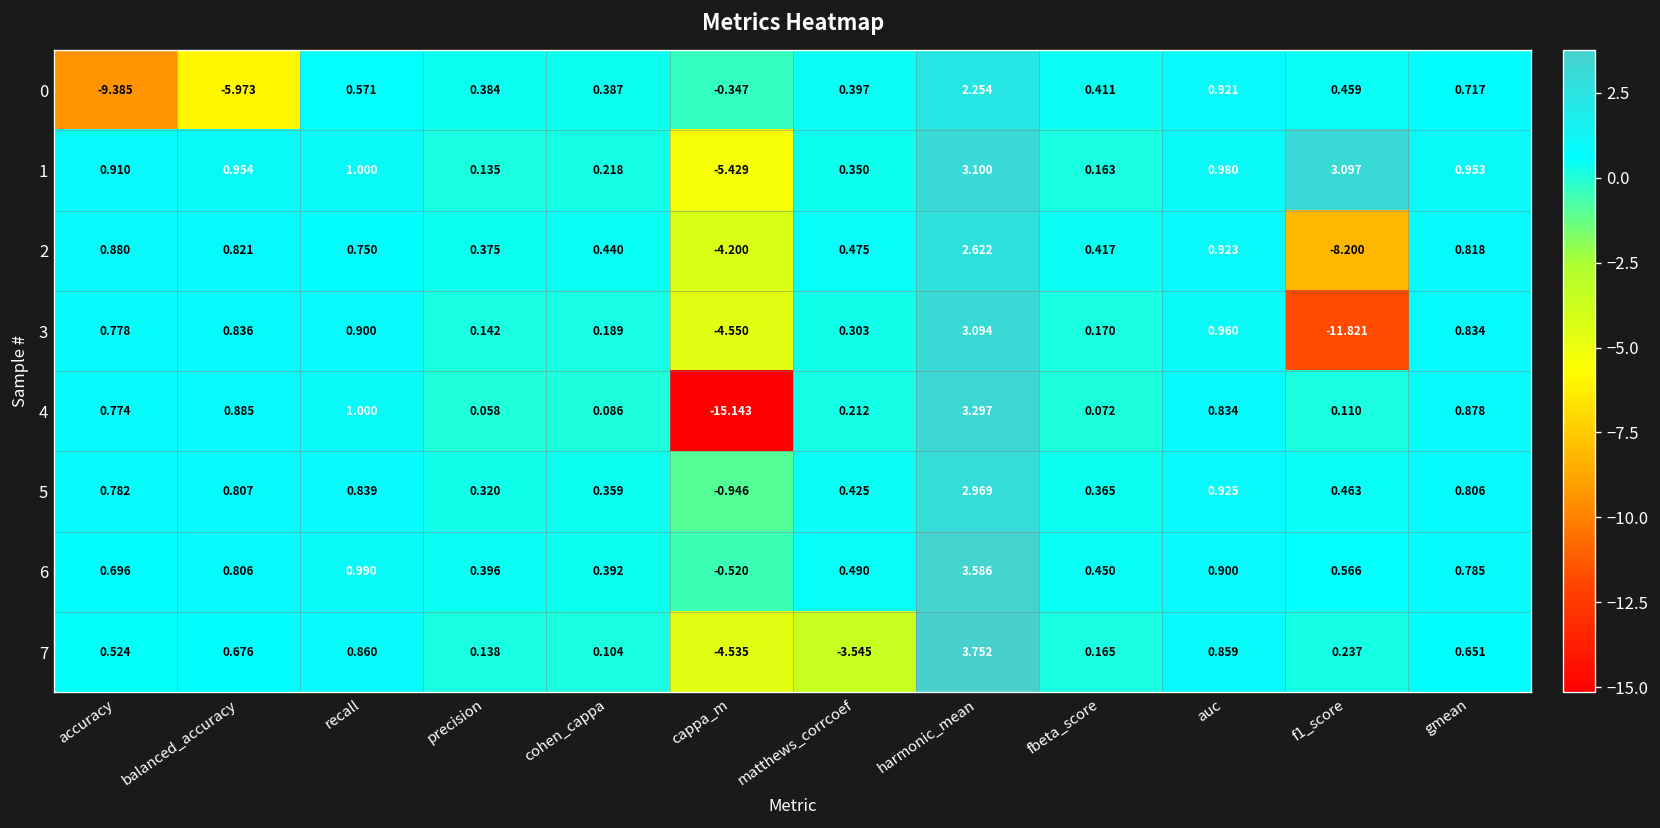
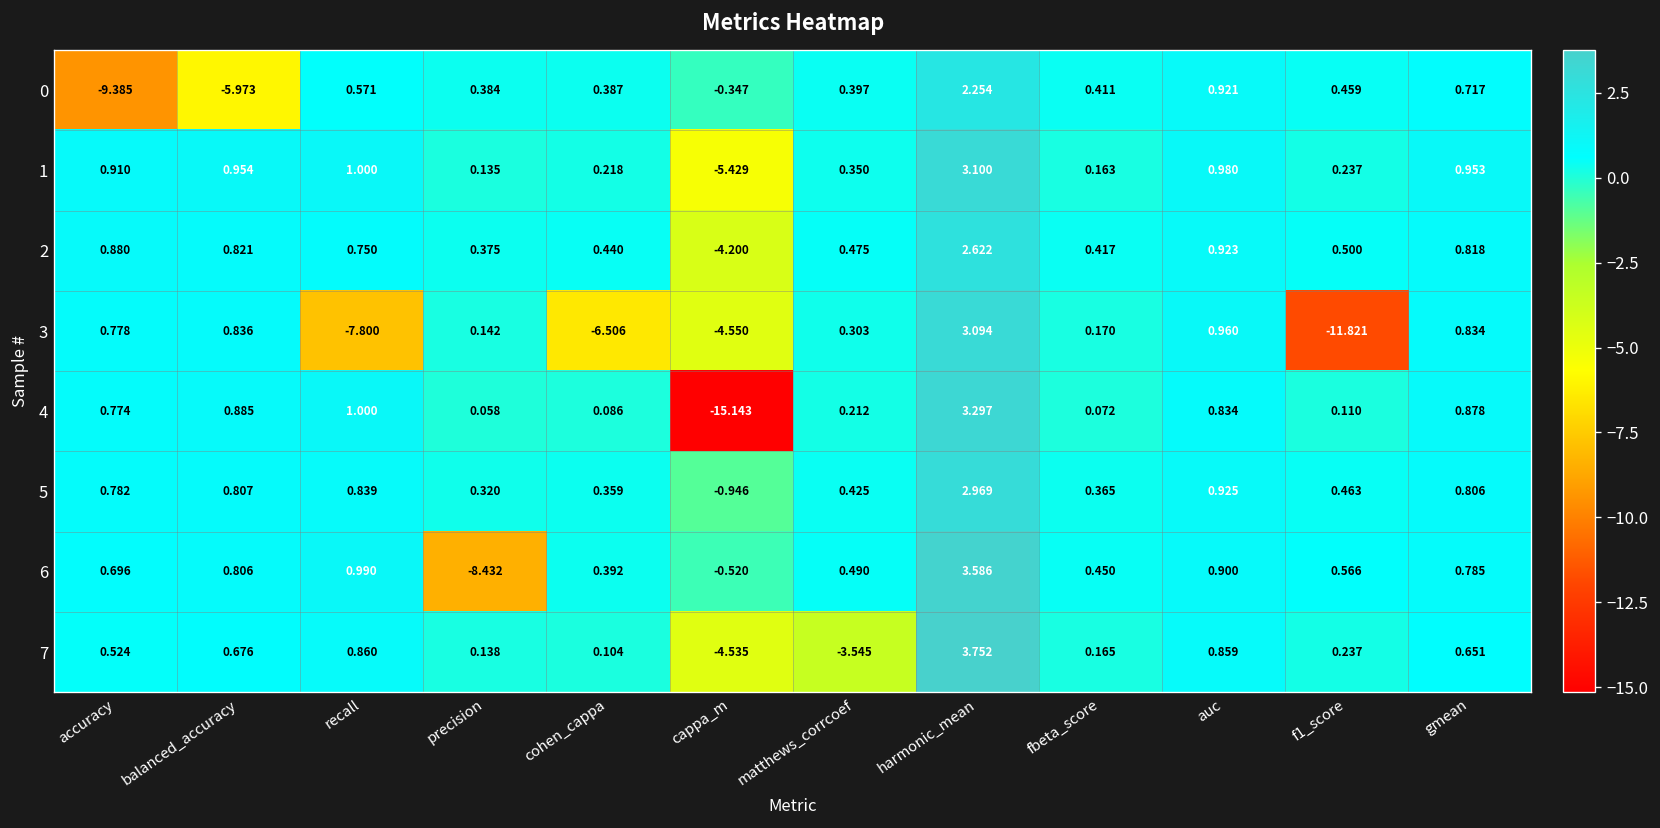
  {
    "0": {
      "accuracy": -9.385,
      "balanced_accuracy": -5.973,
      "recall": 0.571,
      "precision": 0.384,
      "cohen_cappa": 0.387,
      "cappa_m": -0.347,
      "matthews_corrcoef": 0.397,
      "harmonic_mean": 2.254,
      "fbeta_score": 0.411,
      "auc": 0.921,
      "f1_score": 0.459,
      "gmean": 0.717
    },
    "1": {
      "accuracy": 0.910,
      "balanced_accuracy": 0.954,
      "recall": 1.000,
      "precision": 0.135,
      "cohen_cappa": 0.218,
      "cappa_m": -5.429,
      "matthews_corrcoef": 0.350,
      "harmonic_mean": 3.100,
      "fbeta_score": 0.163,
      "auc": 0.980,
-     "f1_score": 3.097,
+     "f1_score": 0.237,
      "gmean": 0.953
    },
    "2": {
      "accuracy": 0.880,
      "balanced_accuracy": 0.821,
      "recall": 0.750,
      "precision": 0.375,
      "cohen_cappa": 0.440,
      "cappa_m": -4.200,
      "matthews_corrcoef": 0.475,
      "harmonic_mean": 2.622,
      "fbeta_score": 0.417,
      "auc": 0.923,
-     "f1_score": -8.200,
+     "f1_score": 0.500,
      "gmean": 0.818
    },
    "3": {
      "accuracy": 0.778,
      "balanced_accuracy": 0.836,
-     "recall": 0.900,
+     "recall": -7.800,
      "precision": 0.142,
-     "cohen_cappa": 0.189,
+     "cohen_cappa": -6.506,
      "cappa_m": -4.550,
      "matthews_corrcoef": 0.303,
      "harmonic_mean": 3.094,
      "fbeta_score": 0.170,
      "auc": 0.960,
      "f1_score": -11.821,
      "gmean": 0.834
    },
    "4": {
      "accuracy": 0.774,
      "balanced_accuracy": 0.885,
      "recall": 1.000,
      "precision": 0.058,
      "cohen_cappa": 0.086,
      "cappa_m": -15.143,
      "matthews_corrcoef": 0.212,
      "harmonic_mean": 3.297,
      "fbeta_score": 0.072,
      "auc": 0.834,
      "f1_score": 0.110,
      "gmean": 0.878
    },
    "5": {
      "accuracy": 0.782,
      "balanced_accuracy": 0.807,
      "recall": 0.839,
      "precision": 0.320,
      "cohen_cappa": 0.359,
      "cappa_m": -0.946,
      "matthews_corrcoef": 0.425,
      "harmonic_mean": 2.969,
      "fbeta_score": 0.365,
      "auc": 0.925,
      "f1_score": 0.463,
      "gmean": 0.806
    },
    "6": {
      "accuracy": 0.696,
      "balanced_accuracy": 0.806,
      "recall": 0.990,
-     "precision": 0.396,
+     "precision": -8.432,
      "cohen_cappa": 0.392,
      "cappa_m": -0.520,
      "matthews_corrcoef": 0.490,
      "harmonic_mean": 3.586,
      "fbeta_score": 0.450,
      "auc": 0.900,
      "f1_score": 0.566,
      "gmean": 0.785
    },
    "7": {
      "accuracy": 0.524,
      "balanced_accuracy": 0.676,
      "recall": 0.860,
      "precision": 0.138,
      "cohen_cappa": 0.104,
      "cappa_m": -4.535,
      "matthews_corrcoef": -3.545,
      "harmonic_mean": 3.752,
      "fbeta_score": 0.165,
      "auc": 0.859,
      "f1_score": 0.237,
      "gmean": 0.651
    }
  }
